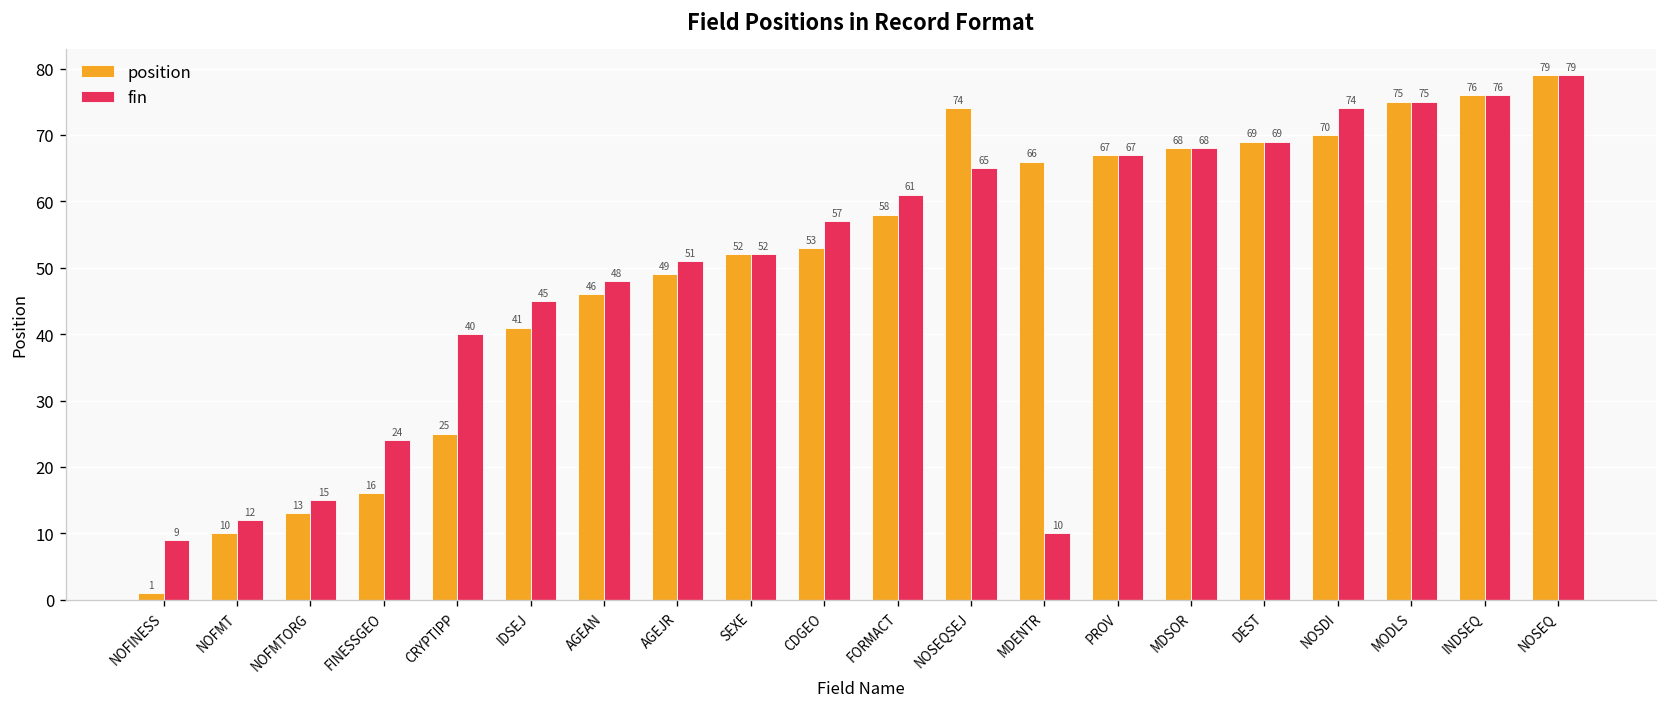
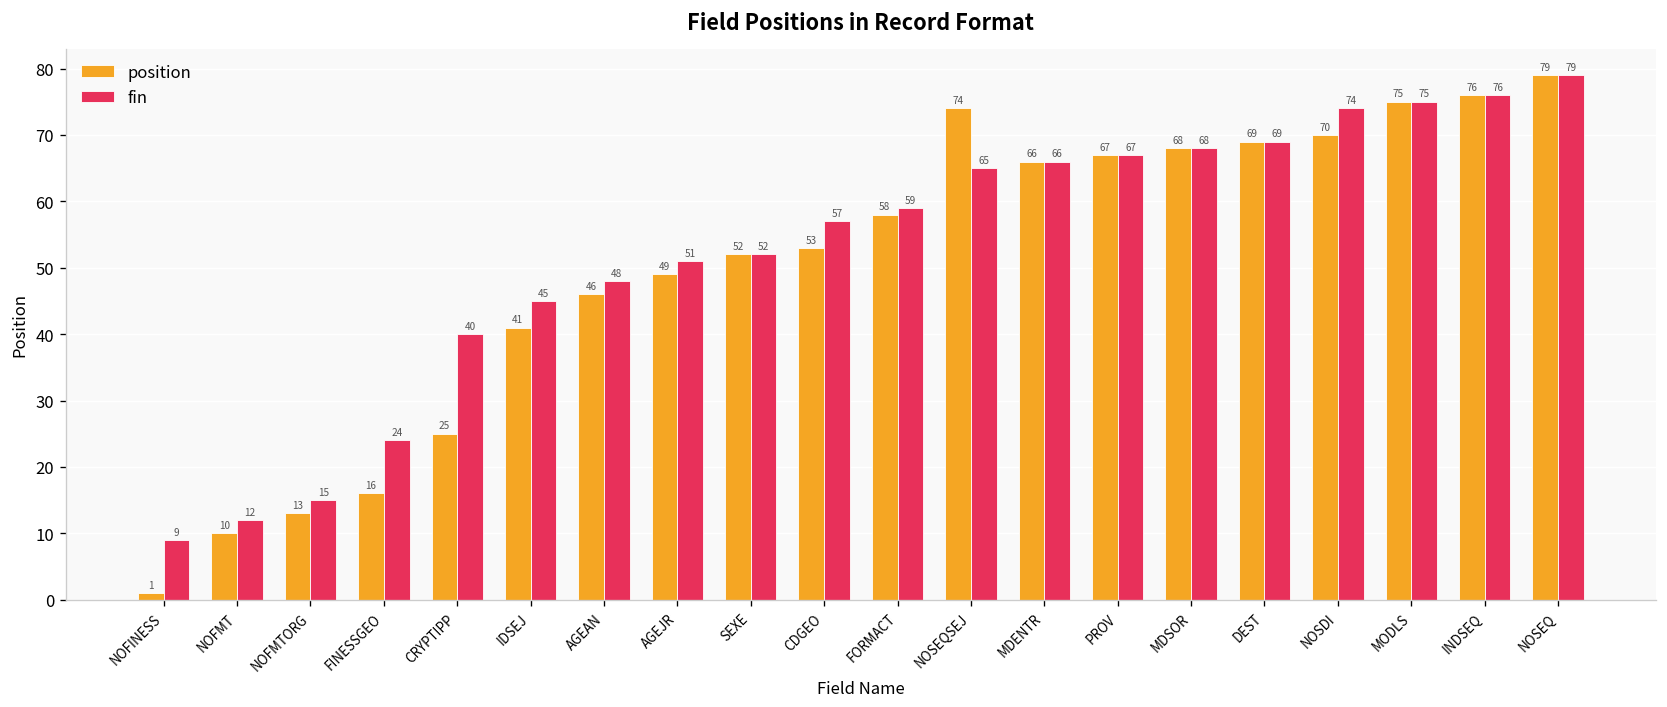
  {
    "position": {
      "NOFINESS": 1,
      "NOFMT": 10,
      "NOFMTORG": 13,
      "FINESSGEO": 16,
      "CRYPTIPP": 25,
      "IDSEJ": 41,
      "AGEAN": 46,
      "AGEJR": 49,
      "SEXE": 52,
      "CDGEO": 53,
      "FORMACT": 58,
      "NOSEQSEJ": 74,
      "MDENTR": 66,
      "PROV": 67,
      "MDSOR": 68,
      "DEST": 69,
      "NOSDI": 70,
      "MODLS": 75,
      "INDSEQ": 76,
      "NOSEQ": 79
    },
    "fin": {
      "NOFINESS": 9,
      "NOFMT": 12,
      "NOFMTORG": 15,
      "FINESSGEO": 24,
      "CRYPTIPP": 40,
      "IDSEJ": 45,
      "AGEAN": 48,
      "AGEJR": 51,
      "SEXE": 52,
      "CDGEO": 57,
-     "FORMACT": 61,
+     "FORMACT": 59,
      "NOSEQSEJ": 65,
-     "MDENTR": 10,
+     "MDENTR": 66,
      "PROV": 67,
      "MDSOR": 68,
      "DEST": 69,
      "NOSDI": 74,
      "MODLS": 75,
      "INDSEQ": 76,
      "NOSEQ": 79
    }
  }
